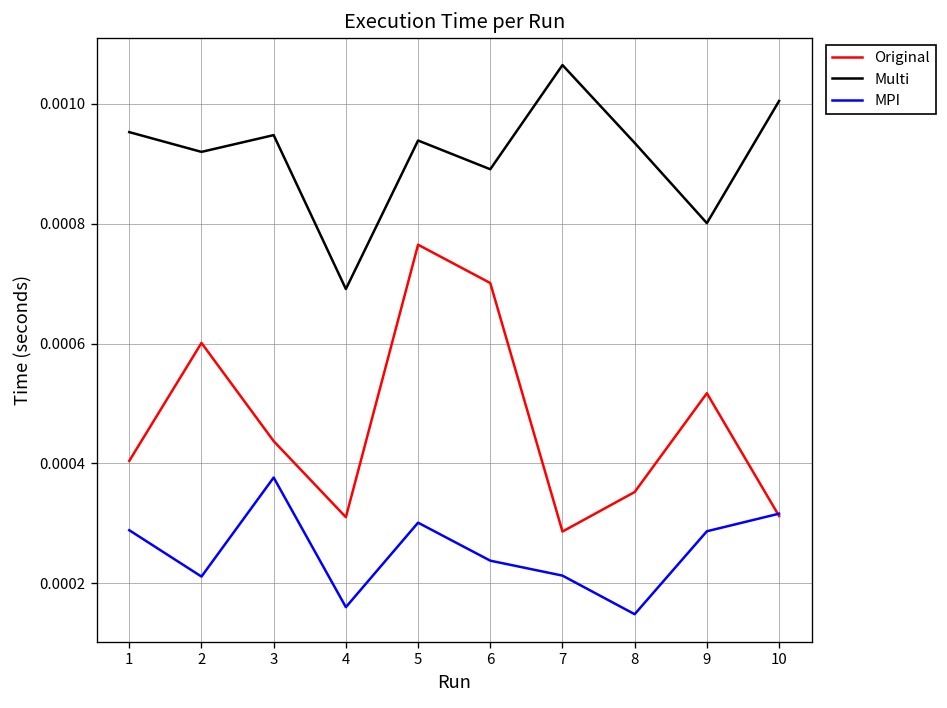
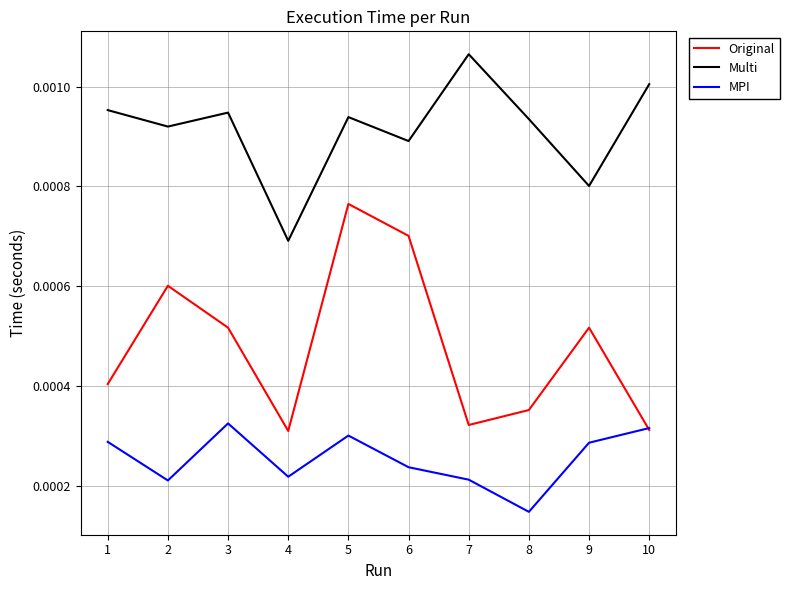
  {
    "Original": {
      "1": 0.00040,
      "2": 0.00060,
-     "3": 0.00044,
+     "3": 0.00052,
      "4": 0.00031,
      "5": 0.00077,
      "6": 0.00070,
-     "7": 0.00029,
+     "7": 0.00032,
      "8": 0.00035,
      "9": 0.00052
    },
    "Multi": {
      "1": 0.00095,
      "2": 0.00092,
      "3": 0.00095,
      "4": 0.00069,
      "5": 0.00094,
      "6": 0.00089,
      "7": 0.00107,
      "8": 0.00094,
      "9": 0.00080,
      "10": 0.00101
    },
    "MPI": {
      "1": 0.00029,
      "2": 0.00021,
-     "3": 0.00038,
-     "4": 0.00016,
+     "3": 0.00033,
+     "4": 0.00022,
      "5": 0.00030,
      "6": 0.00024,
      "7": 0.00021,
      "8": 0.00015,
      "9": 0.00029
    }
  }
